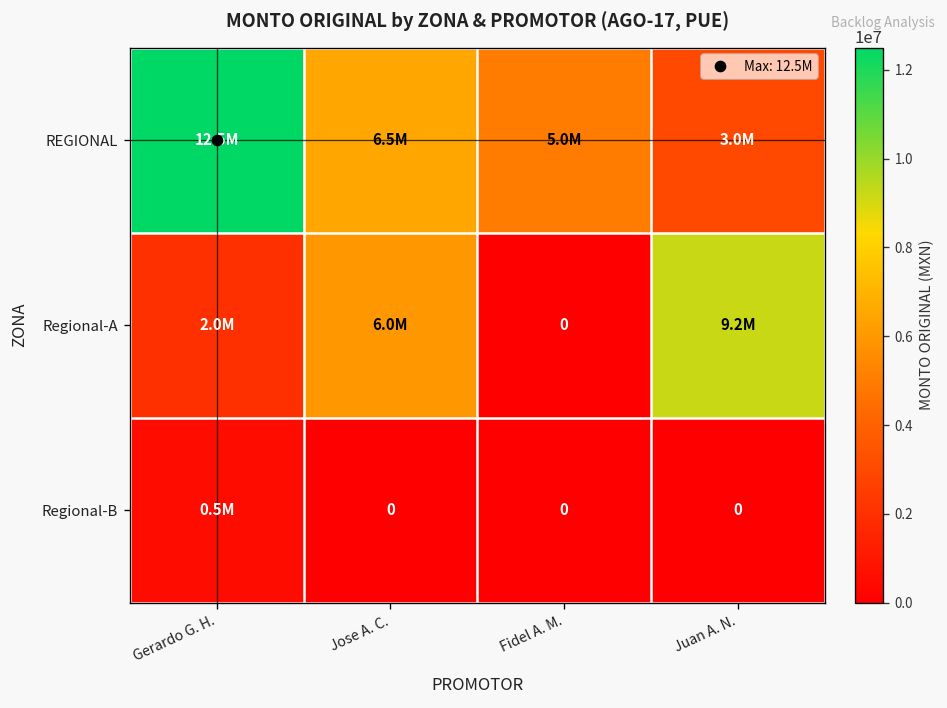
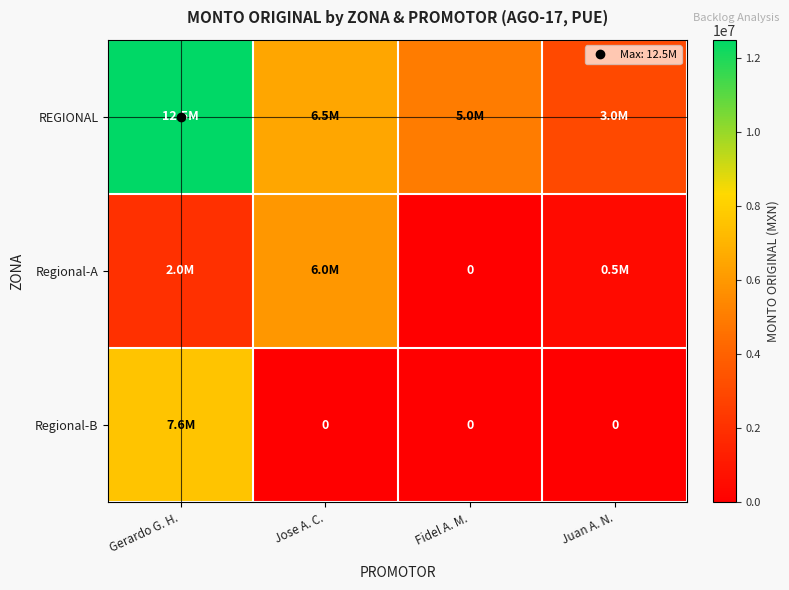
  {
    "REGIONAL": {
      "Jose A. C.": "6.5M",
      "Fidel A. M.": "5.0M",
      "Juan A. N.": "3.0M"
    },
    "Regional-A": {
      "Gerardo G. H.": "2.0M",
      "Jose A. C.": "6.0M",
      "Fidel A. M.": "0",
-     "Juan A. N.": "9.2M"
+     "Juan A. N.": "0.5M"
    },
    "Regional-B": {
-     "Gerardo G. H.": "0.5M",
+     "Gerardo G. H.": "7.6M",
      "Jose A. C.": "0",
      "Fidel A. M.": "0",
      "Juan A. N.": "0"
    }
  }
